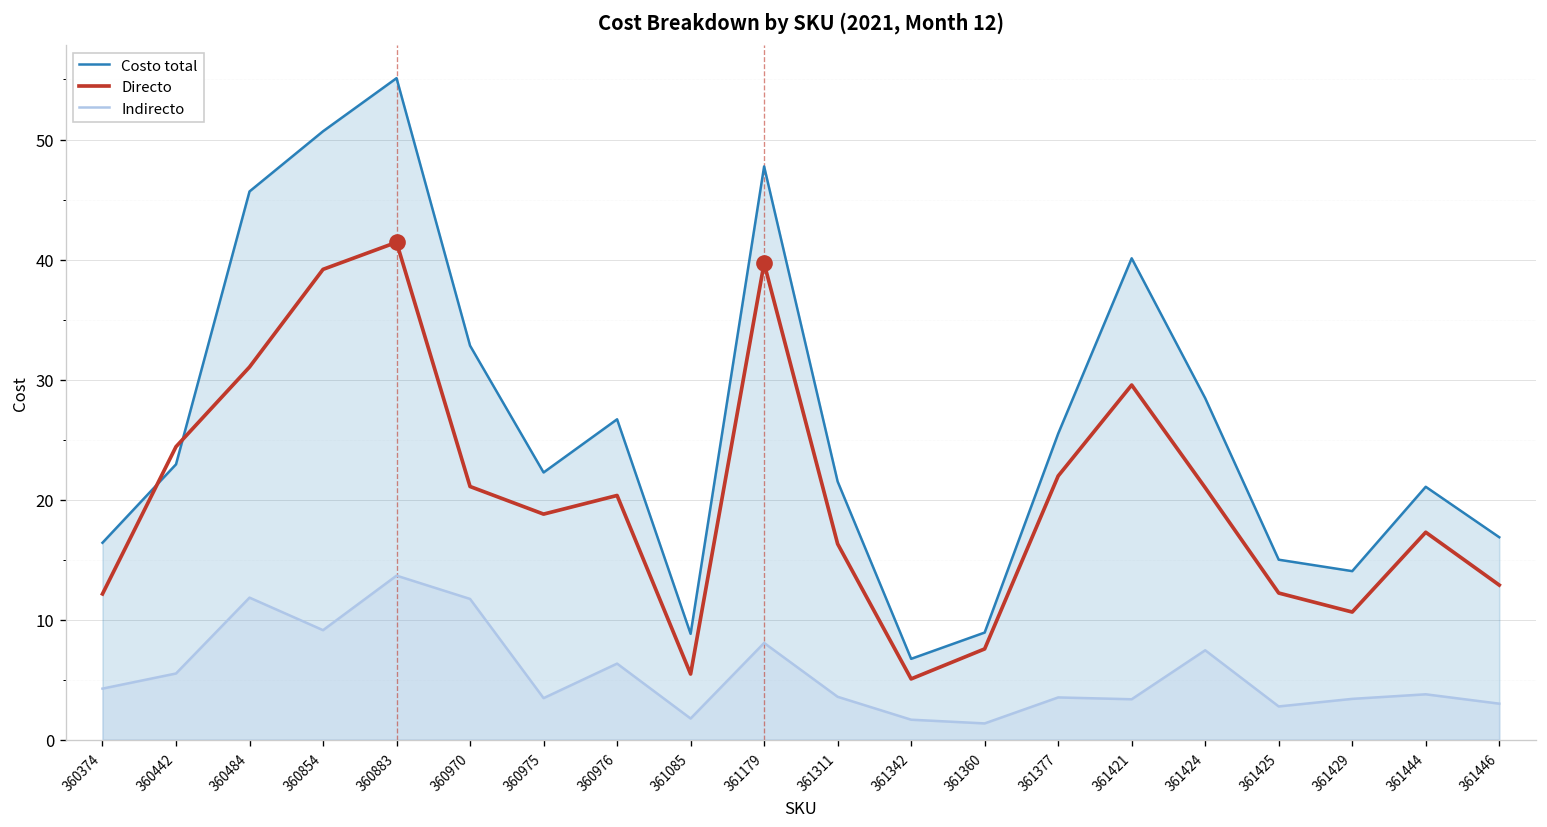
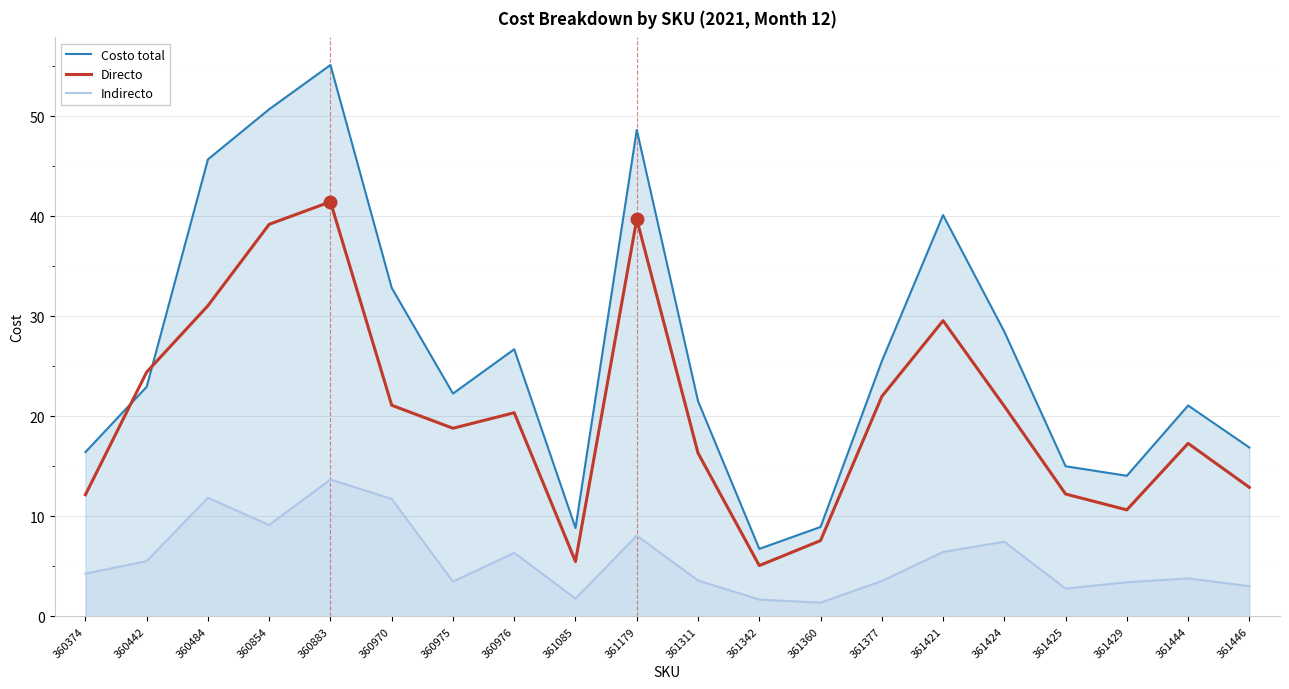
  {
    "Costo total": {
      "360374": 16.4,
      "360442": 22.9,
      "360484": 45.7,
      "360854": 50.7,
      "360883": 55.1,
      "360970": 32.8,
      "360975": 22.3,
      "360976": 26.7,
      "361085": 8.8,
-     "361179": 47.8,
+     "361179": 48.6,
      "361311": 21.5,
      "361342": 6.7,
      "361360": 8.9,
      "361377": 25.5,
      "361421": 40.1,
      "361424": 28.5,
      "361425": 15.0,
      "361429": 14.0,
      "361444": 21.1,
      "361446": 16.9
    },
    "Indirecto": {
      "360374": 4.3,
      "360442": 5.5,
      "360484": 11.8,
      "360854": 9.1,
      "360883": 13.7,
      "360970": 11.7,
      "360975": 3.5,
      "360976": 6.3,
      "361085": 1.8,
      "361179": 8.1,
      "361311": 3.6,
      "361342": 1.7,
      "361360": 1.4,
      "361377": 3.5,
-     "361421": 3.4,
+     "361421": 6.4,
      "361424": 7.5,
      "361425": 2.8,
      "361429": 3.4,
      "361444": 3.8,
      "361446": 3.0
    }
  }
